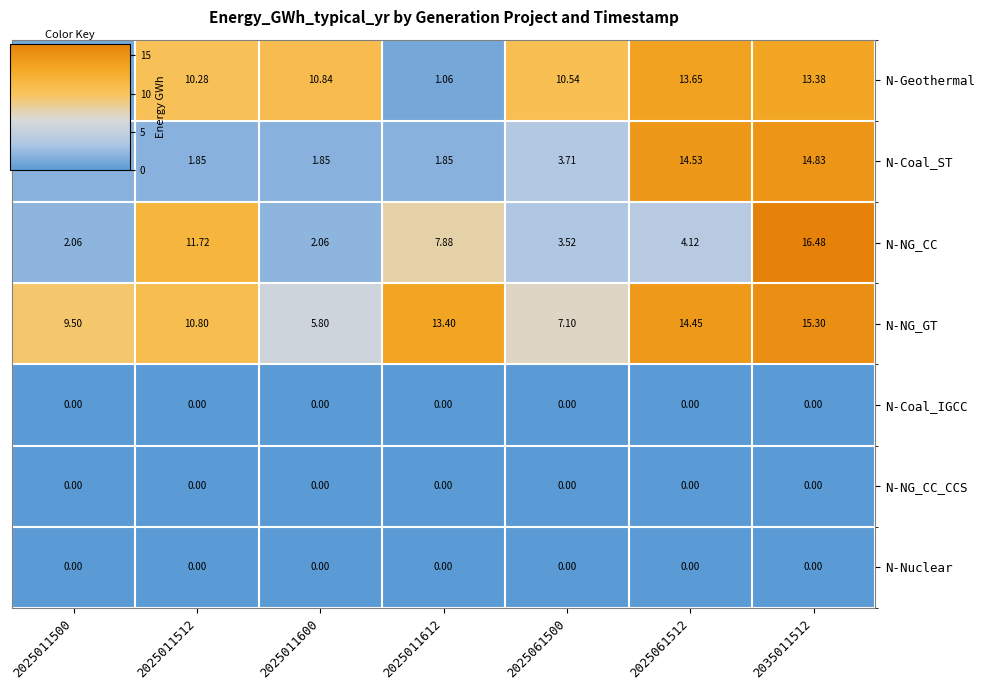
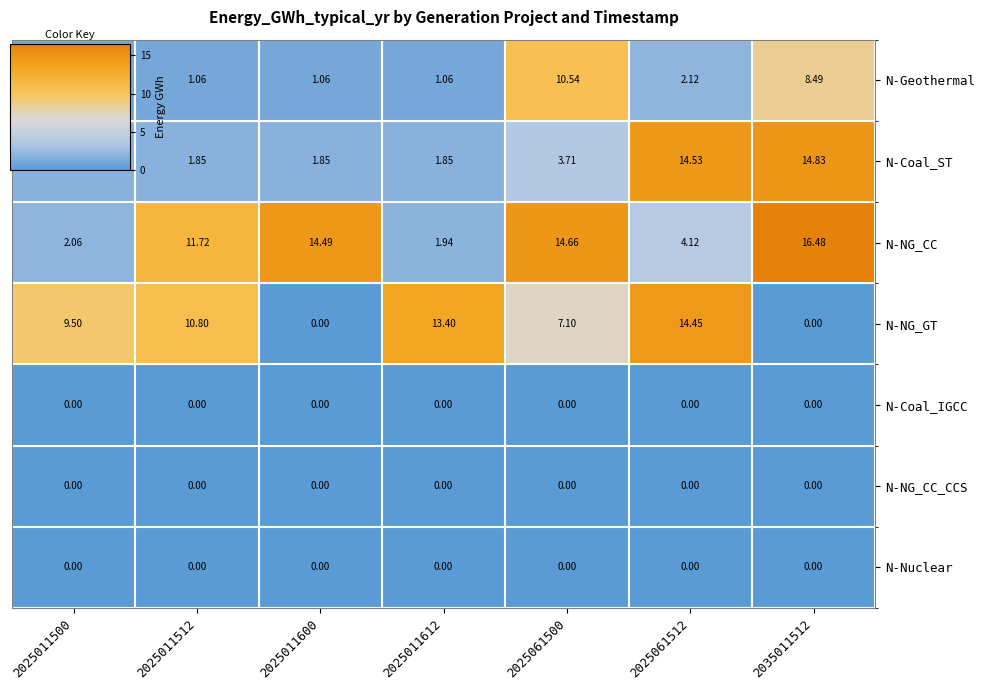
  {
    "N-Geothermal": {
-     "2025011512": 10.28,
-     "2025011600": 10.84,
+     "2025011512": 1.06,
+     "2025011600": 1.06,
      "2025011612": 1.06,
      "2025061500": 10.54,
-     "2025061512": 13.65,
-     "2035011512": 13.38
+     "2025061512": 2.12,
+     "2035011512": 8.49
    },
    "N-Coal_ST": {
      "2025011512": 1.85,
      "2025011600": 1.85,
      "2025011612": 1.85,
      "2025061500": 3.71,
      "2025061512": 14.53,
      "2035011512": 14.83
    },
    "N-NG_CC": {
      "2025011500": 2.06,
      "2025011512": 11.72,
-     "2025011600": 2.06,
-     "2025011612": 7.88,
-     "2025061500": 3.52,
+     "2025011600": 14.49,
+     "2025011612": 1.94,
+     "2025061500": 14.66,
      "2025061512": 4.12,
      "2035011512": 16.48
    },
    "N-NG_GT": {
      "2025011500": 9.50,
      "2025011512": 10.80,
-     "2025011600": 5.80,
+     "2025011600": 0.00,
      "2025011612": 13.40,
      "2025061500": 7.10,
      "2025061512": 14.45,
-     "2035011512": 15.30
+     "2035011512": 0.00
    },
    "N-Coal_IGCC": {
      "2025011500": 0.00,
      "2025011512": 0.00,
      "2025011600": 0.00,
      "2025011612": 0.00,
      "2025061500": 0.00,
      "2025061512": 0.00,
      "2035011512": 0.00
    },
    "N-NG_CC_CCS": {
      "2025011500": 0.00,
      "2025011512": 0.00,
      "2025011600": 0.00,
      "2025011612": 0.00,
      "2025061500": 0.00,
      "2025061512": 0.00,
      "2035011512": 0.00
    },
    "N-Nuclear": {
      "2025011500": 0.00,
      "2025011512": 0.00,
      "2025011600": 0.00,
      "2025011612": 0.00,
      "2025061500": 0.00,
      "2025061512": 0.00,
      "2035011512": 0.00
    }
  }
